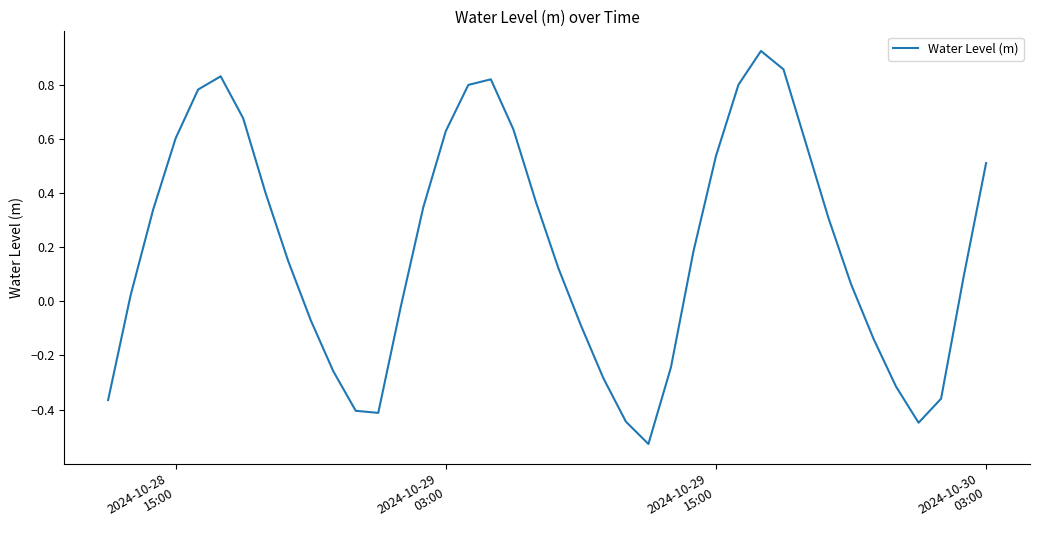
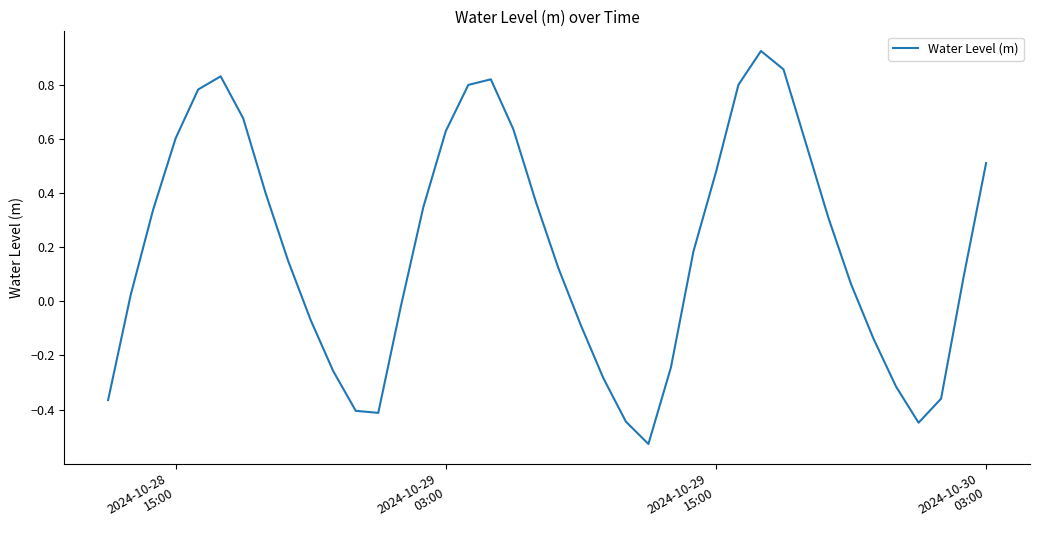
  {
    "2024-10-28 15:00": 0.60,
    "2024-10-29 03:00": 0.63,
-   "2024-10-29 15:00": 0.54,
+   "2024-10-29 15:00": 0.48,
    "2024-10-30 03:00": 0.51
  }
